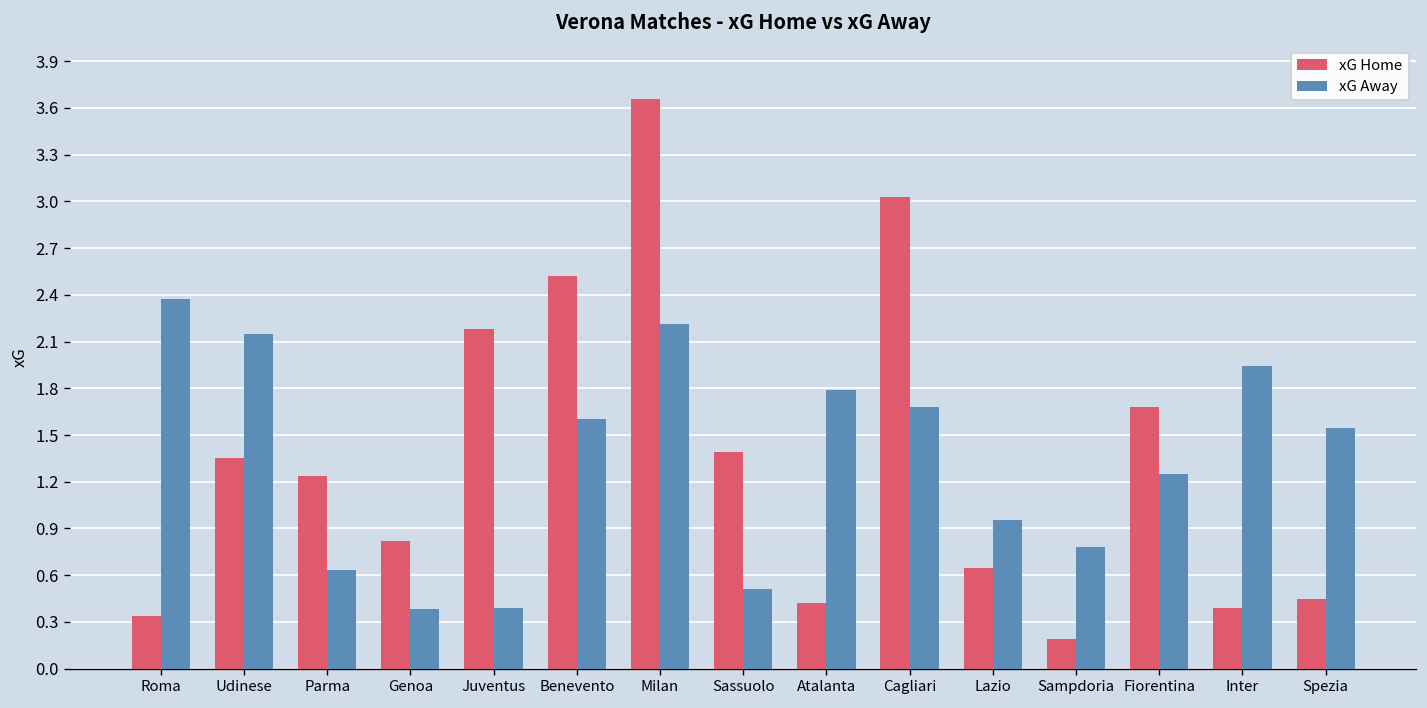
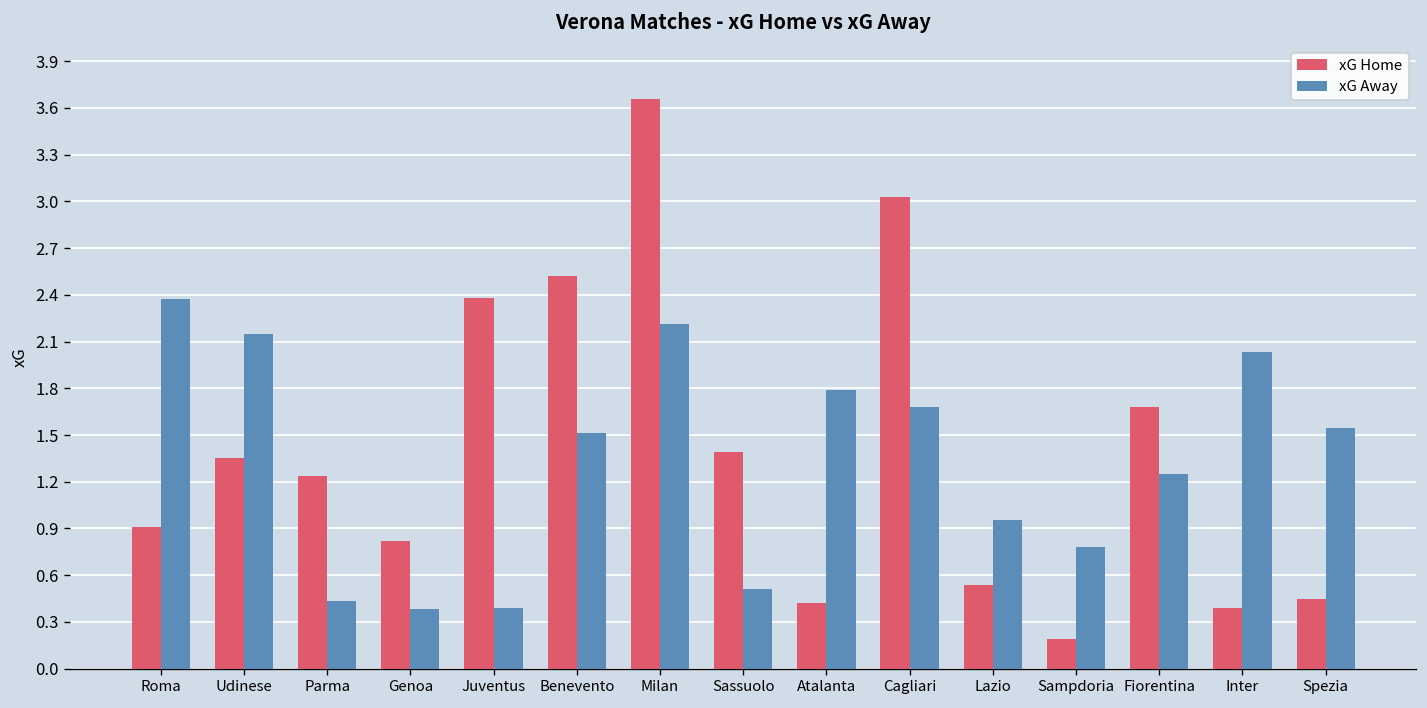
  {
    "xG Home": {
-     "Roma": 0.34,
+     "Roma": 0.91,
      "Udinese": 1.35,
      "Parma": 1.23,
      "Genoa": 0.82,
-     "Juventus": 2.18,
+     "Juventus": 2.38,
      "Benevento": 2.52,
      "Milan": 3.65,
      "Sassuolo": 1.39,
      "Atalanta": 0.42,
      "Cagliari": 3.03,
-     "Lazio": 0.65,
+     "Lazio": 0.54,
      "Sampdoria": 0.19,
      "Fiorentina": 1.68,
      "Inter": 0.39,
      "Spezia": 0.45
    },
    "xG Away": {
      "Roma": 2.37,
      "Udinese": 2.15,
-     "Parma": 0.63,
+     "Parma": 0.43,
      "Genoa": 0.38,
      "Juventus": 0.39,
-     "Benevento": 1.60,
+     "Benevento": 1.52,
      "Milan": 2.21,
      "Sassuolo": 0.51,
      "Atalanta": 1.79,
      "Cagliari": 1.68,
      "Lazio": 0.96,
      "Sampdoria": 0.78,
      "Fiorentina": 1.25,
-     "Inter": 1.94,
+     "Inter": 2.03,
      "Spezia": 1.55
    }
  }
